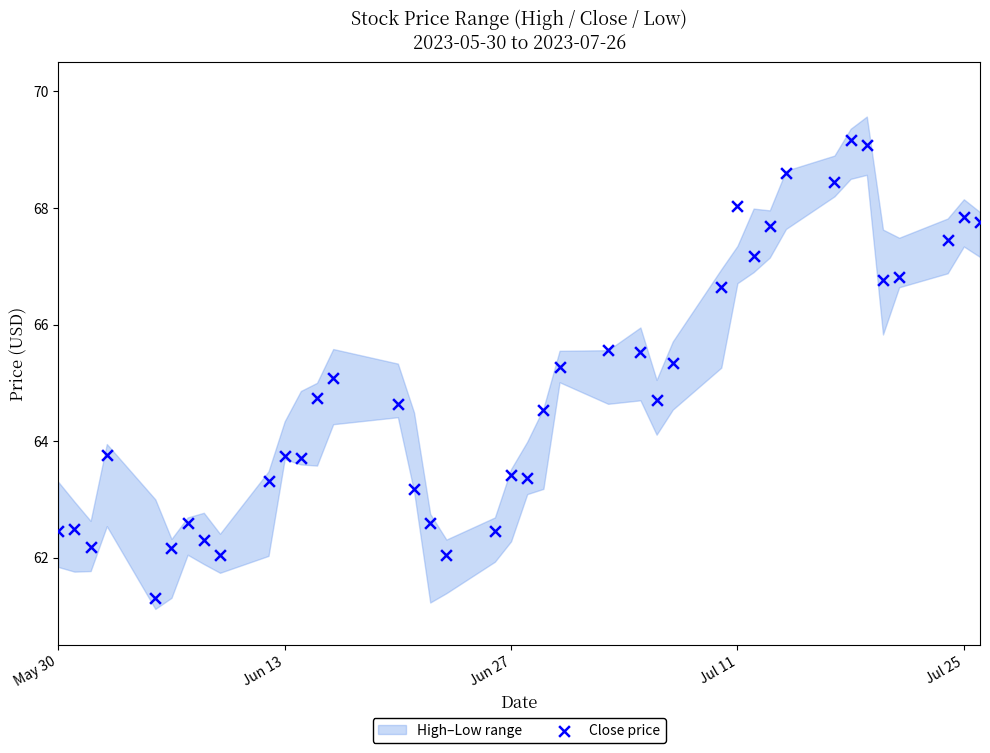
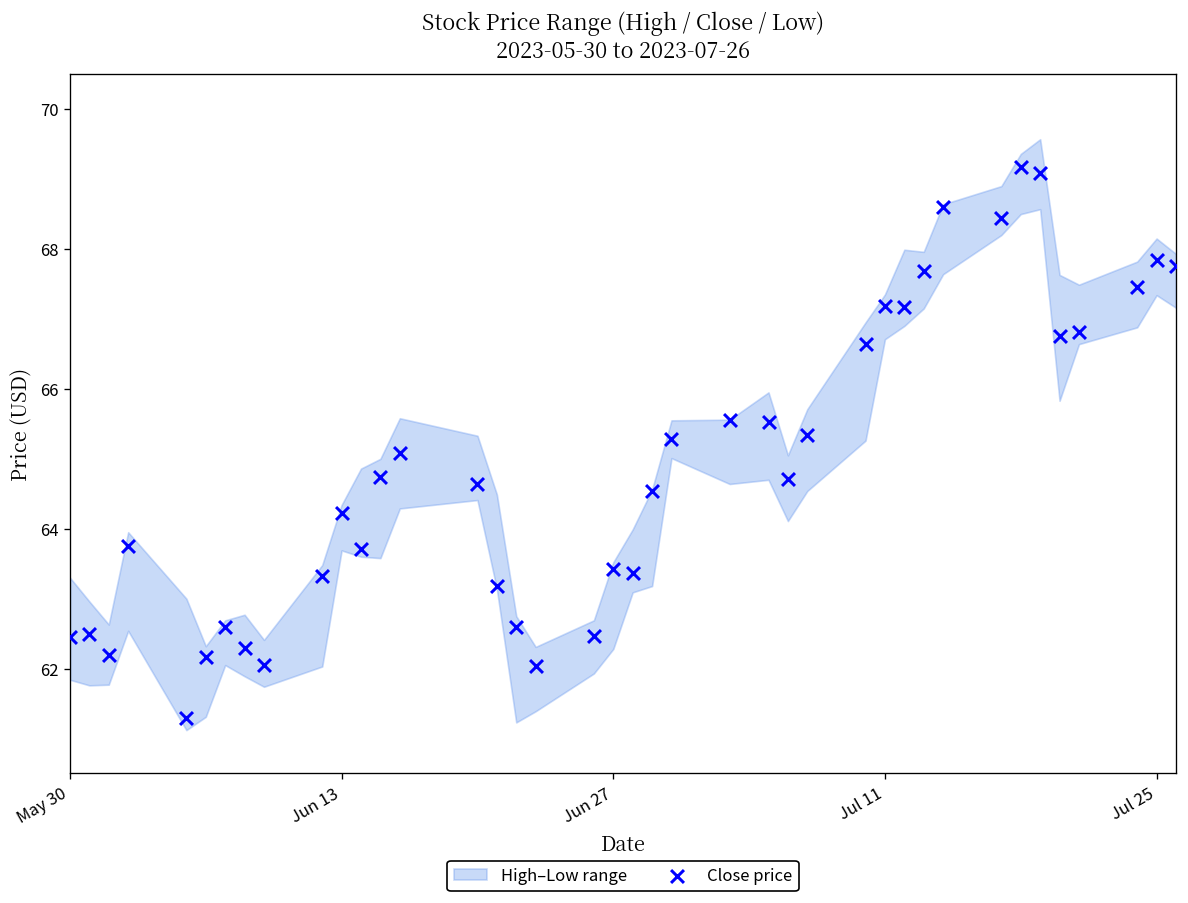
  {
    "Close price": {
-     "Jun 13": 63.7,
-     "Jul 11": 68.0
+     "Jun 13": 64.2,
+     "Jul 11": 67.2
    }
  }
